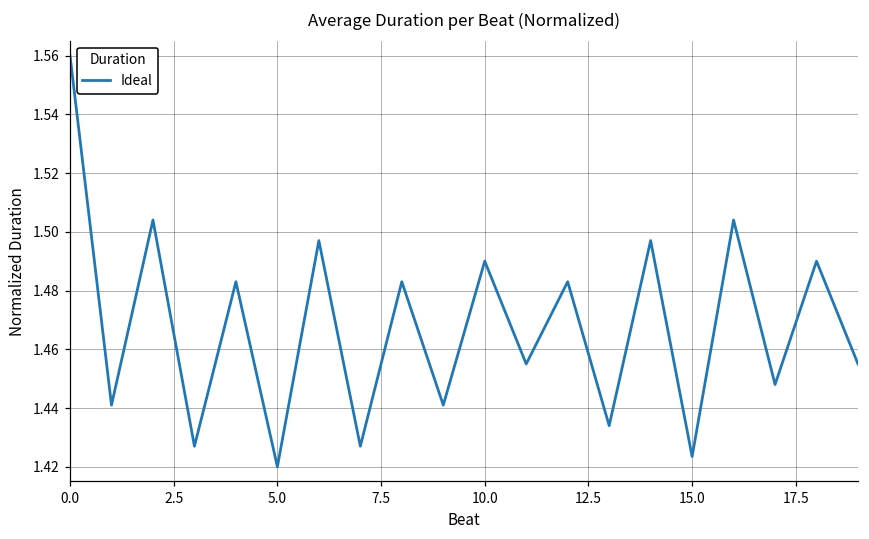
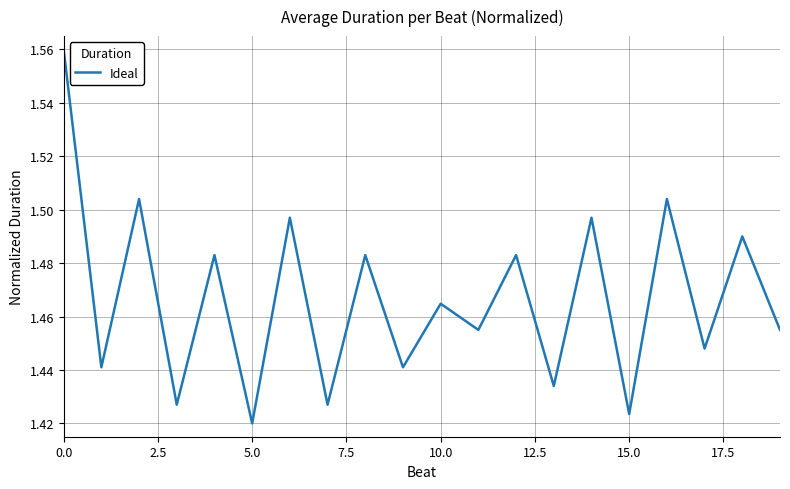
  {
    "0.0": 1.560,
    "5.0": 1.420,
-   "10.0": 1.490,
+   "10.0": 1.465,
    "15.0": 1.424
  }
